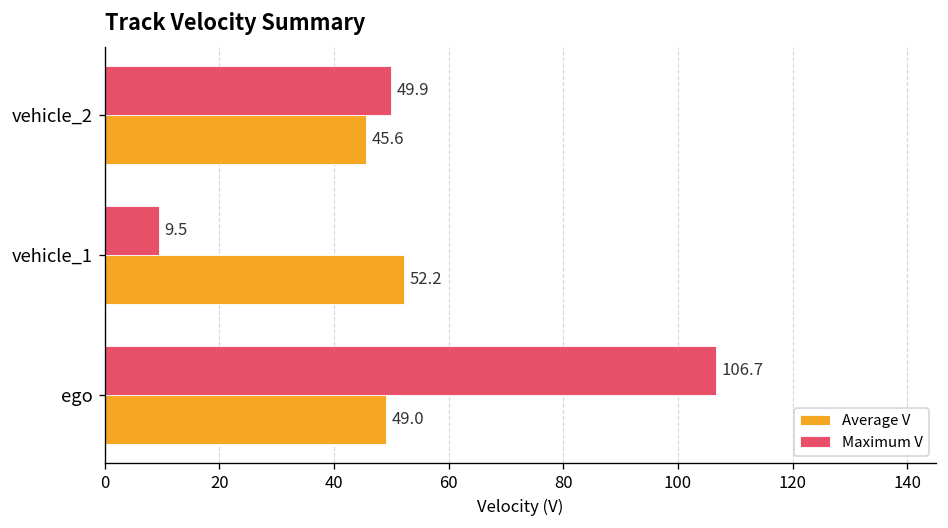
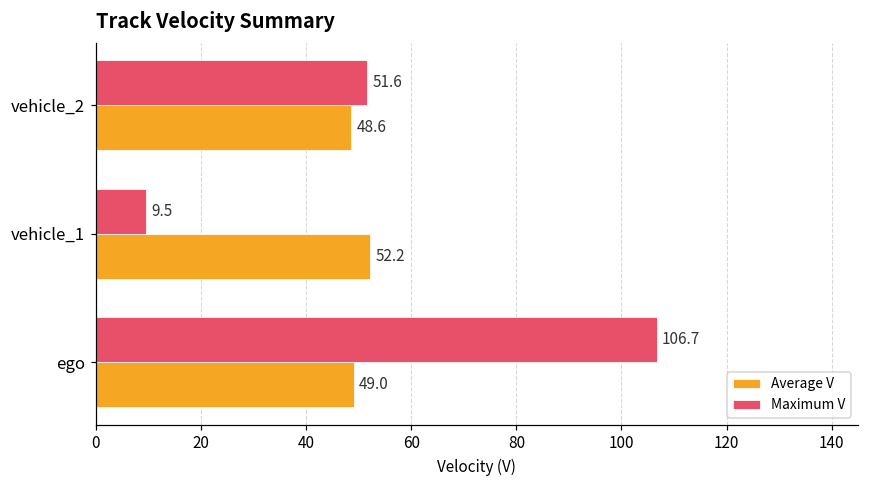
  {
    "Average V": {
-     "vehicle_2": 45.6,
+     "vehicle_2": 48.6,
      "vehicle_1": 52.2,
      "ego": 49.0
    },
    "Maximum V": {
-     "vehicle_2": 49.9,
+     "vehicle_2": 51.6,
      "vehicle_1": 9.5,
      "ego": 106.7
    }
  }
